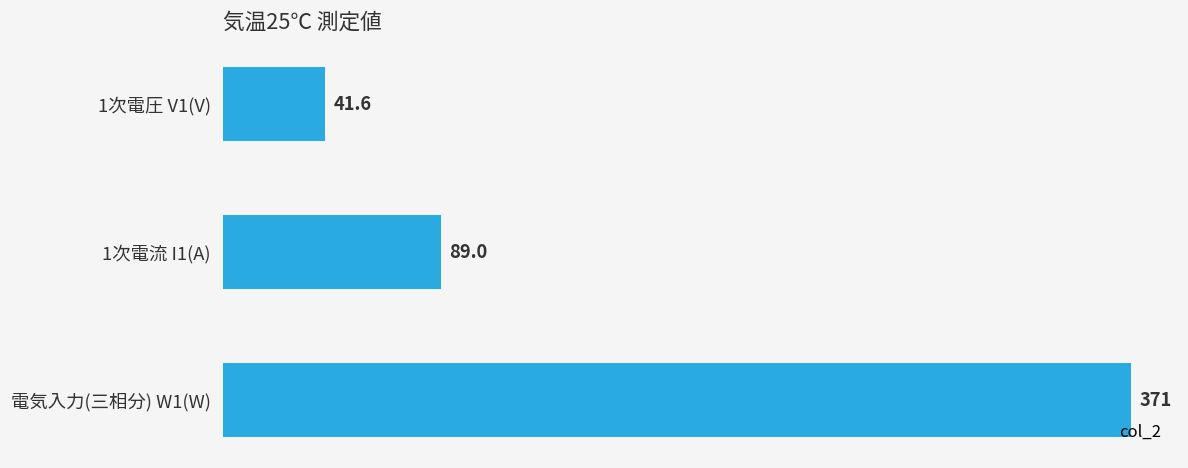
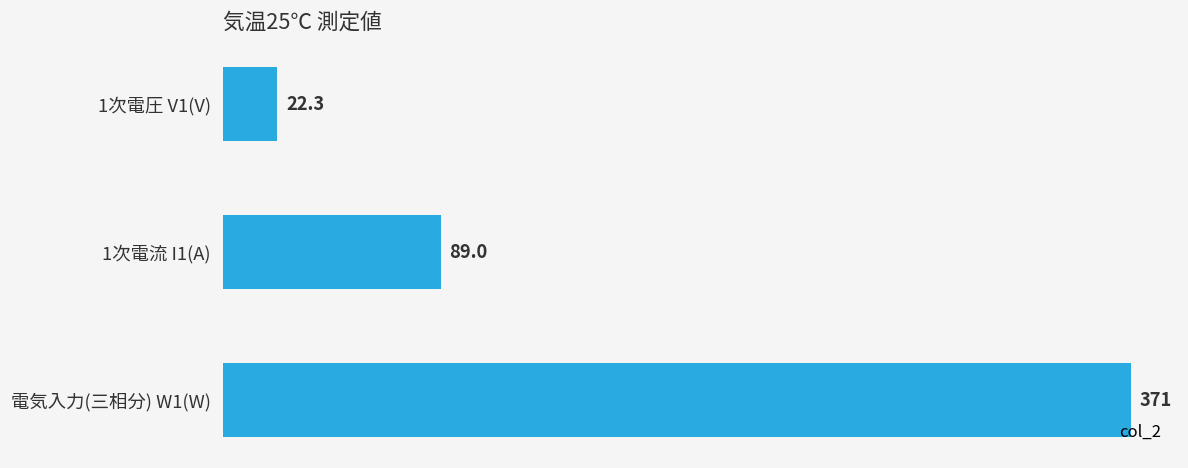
  {
-   "1次電圧 V1(V)": 41.6,
+   "1次電圧 V1(V)": 22.3,
    "1次電流 I1(A)": 89.0,
    "電気入力(三相分) W1(W)": 371
  }
